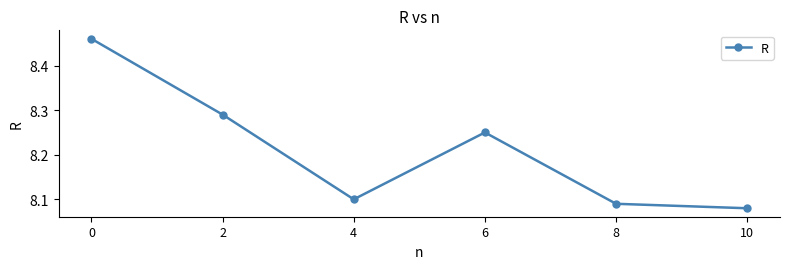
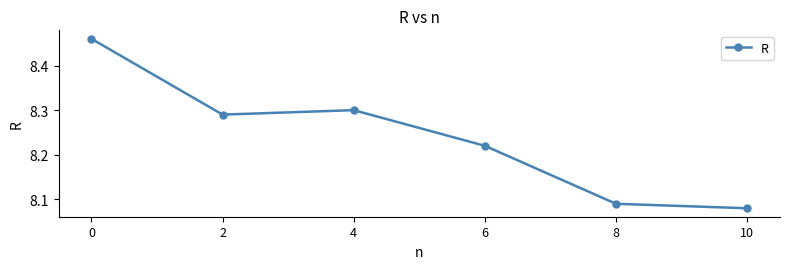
  {
    "0": 8.46,
    "2": 8.29,
-   "4": 8.1,
-   "6": 8.25,
+   "4": 8.3,
+   "6": 8.22,
    "8": 8.09,
    "10": 8.08
  }
